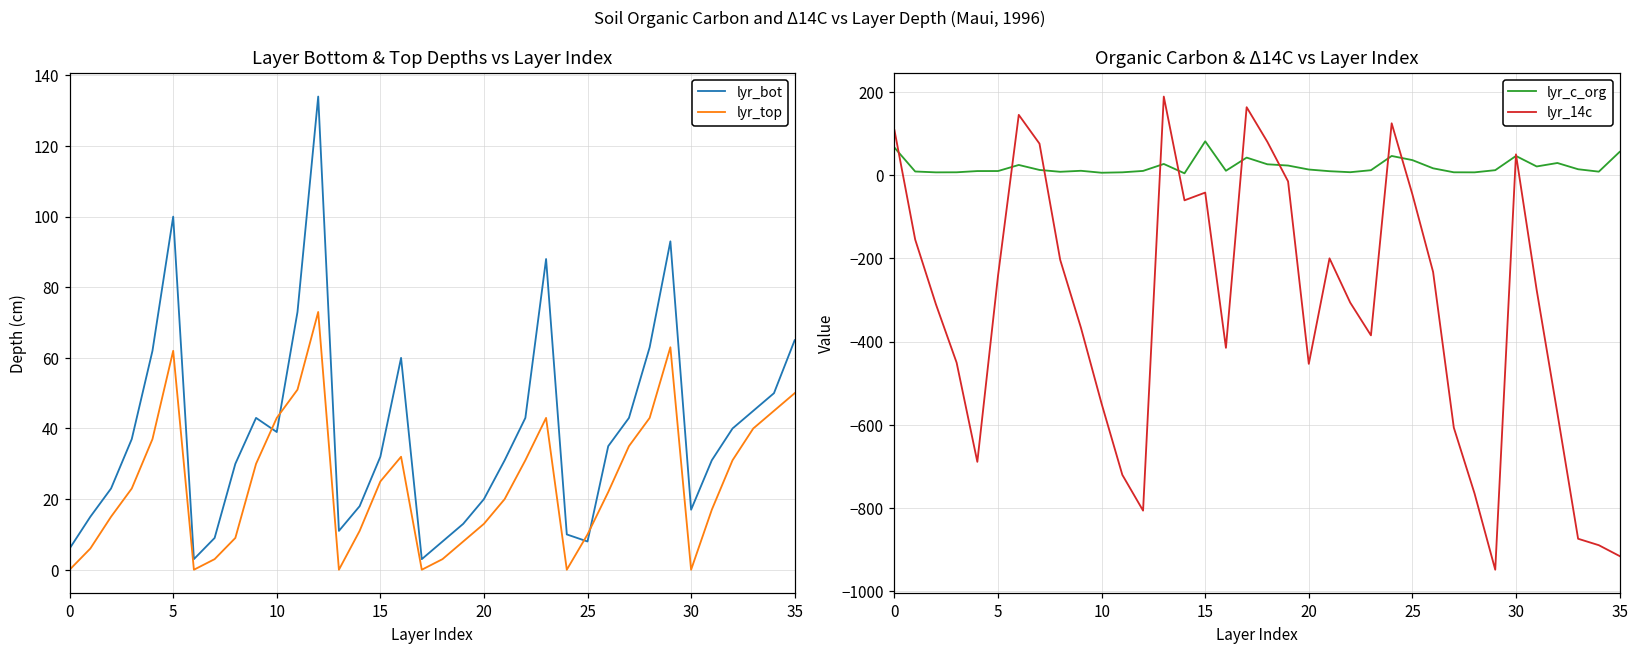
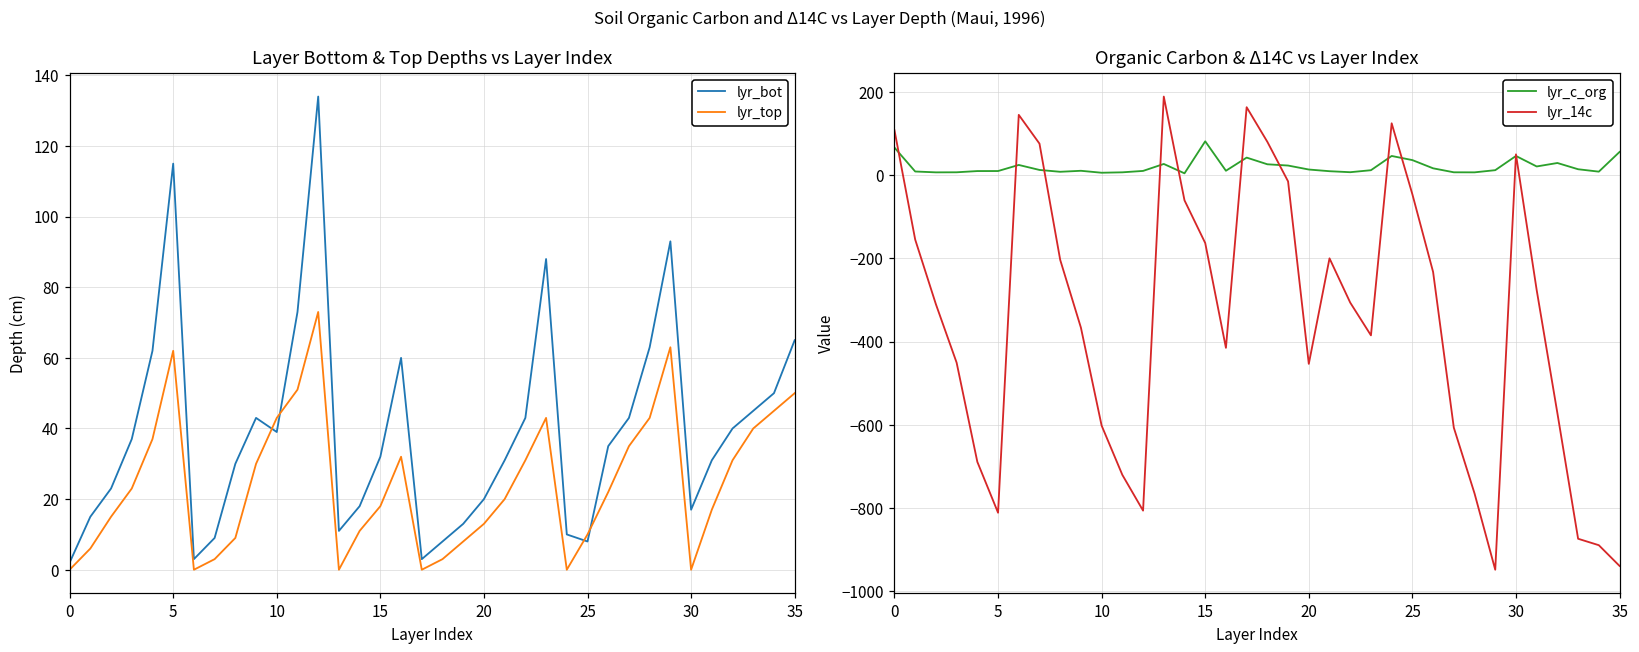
  {
    "Layer Bottom & Top Depths vs Layer Index": {
      "lyr_bot": {
-       "0": 6,
-       "5": 100,
+       "0": 2,
+       "5": 115,
        "10": 39,
        "15": 32,
        "20": 20,
        "25": 8,
        "30": 17,
        "35": 65
      },
      "lyr_top": {
        "0": 0,
        "5": 62,
        "10": 43,
-       "15": 25,
+       "15": 18,
        "20": 13,
        "25": 10,
        "30": 0,
        "35": 50
      }
    },
    "Organic Carbon & Δ14C vs Layer Index": {
      "lyr_c_org": {
        "0": 70,
        "5": 10,
        "10": 10,
        "15": 80,
        "20": 10,
        "25": 40,
        "35": 60
      },
      "lyr_14c": {
        "0": 110,
-       "5": -240,
-       "10": -550,
-       "15": -40,
+       "5": -810,
+       "10": -600,
+       "15": -160,
        "20": -450,
        "25": -50,
-       "35": -920
+       "35": -940
      }
    }
  }
